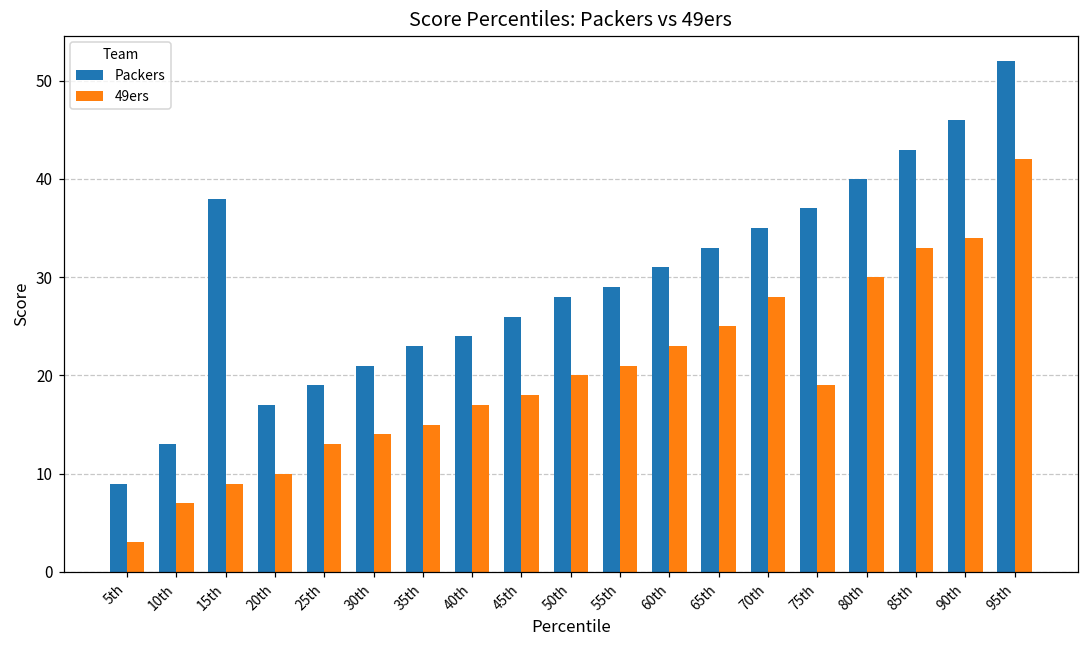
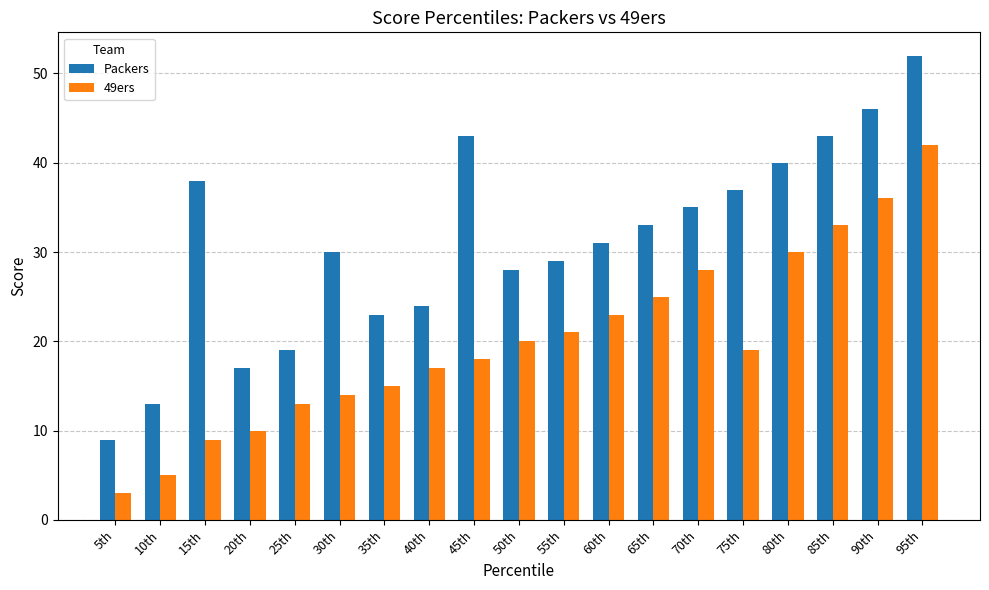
  {
    "Packers": {
      "5th": 9,
      "10th": 13,
      "15th": 38,
      "20th": 17,
      "25th": 19,
-     "30th": 21,
+     "30th": 30,
      "35th": 23,
      "40th": 24,
-     "45th": 26,
+     "45th": 43,
      "50th": 28,
      "55th": 29,
      "60th": 31,
      "65th": 33,
      "70th": 35,
      "75th": 37,
      "80th": 40,
      "85th": 43,
      "90th": 46,
      "95th": 52
    },
    "49ers": {
      "5th": 3,
-     "10th": 7,
+     "10th": 5,
      "15th": 9,
      "20th": 10,
      "25th": 13,
      "30th": 14,
      "35th": 15,
      "40th": 17,
      "45th": 18,
      "50th": 20,
      "55th": 21,
      "60th": 23,
      "65th": 25,
      "70th": 28,
      "75th": 19,
      "80th": 30,
      "85th": 33,
-     "90th": 34,
+     "90th": 36,
      "95th": 42
    }
  }
